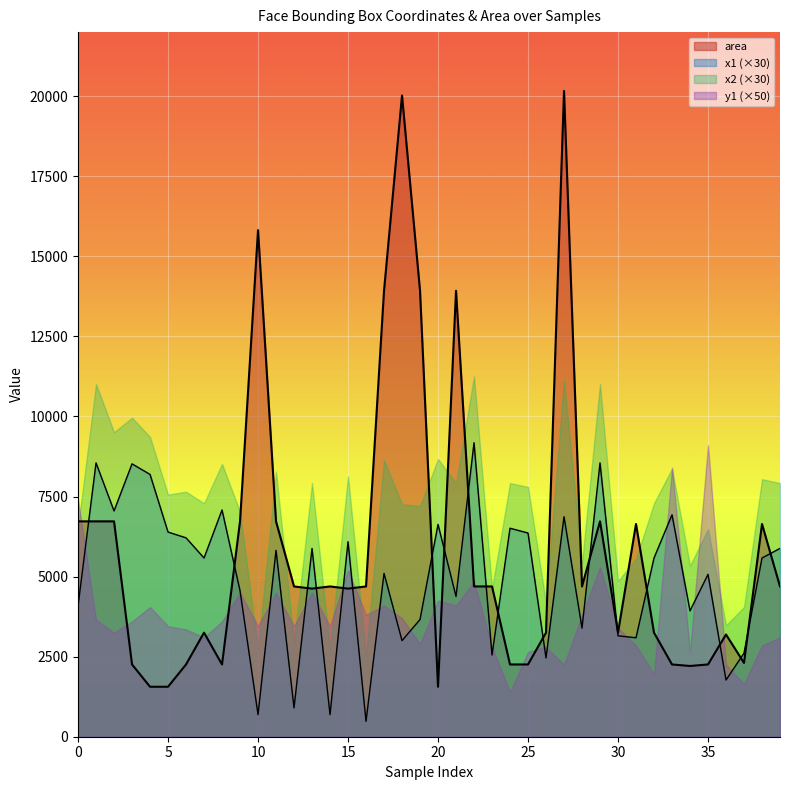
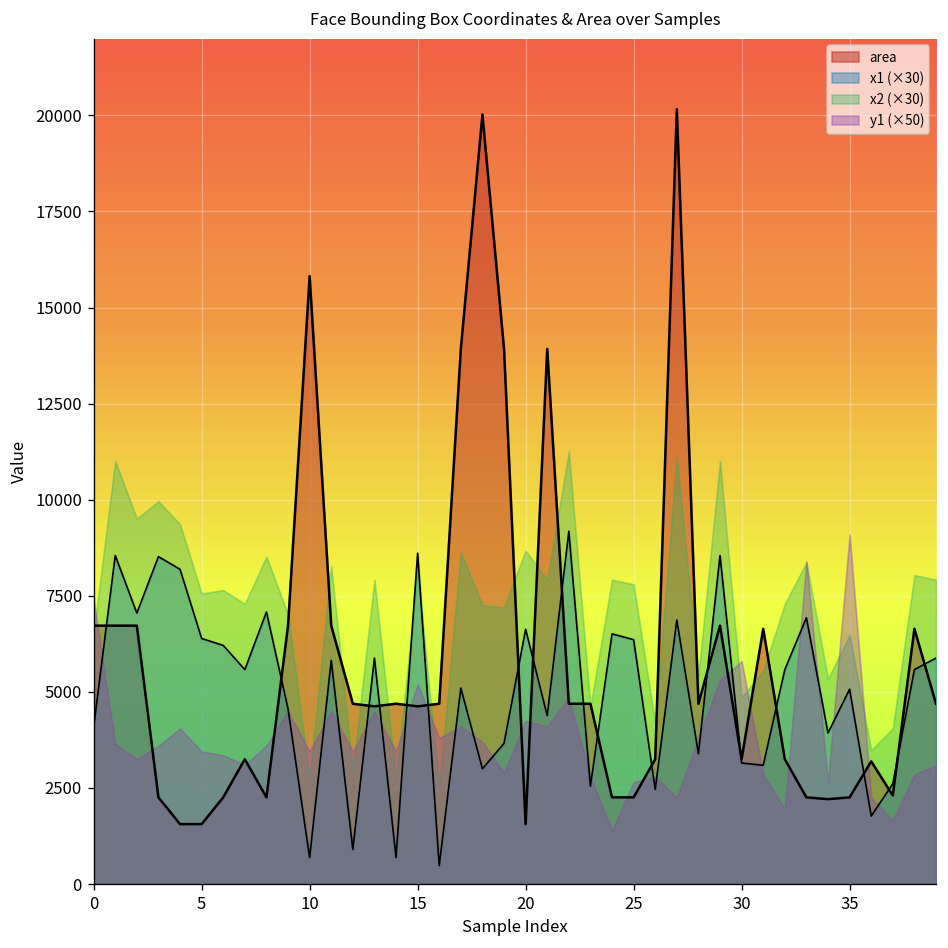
  {
    "area": {
      "0": 6700,
      "5": 1600,
      "10": 15800,
      "15": 4600,
      "20": 1600,
      "25": 2300,
      "30": 3200,
      "35": 2300
    },
    "x1 (×30)": {
      "0": 4100,
      "5": 6400,
      "10": 700,
-     "15": 6100,
+     "15": 8600,
      "20": 6600,
      "25": 6400,
      "30": 3200,
      "35": 5100
    },
    "x2 (×30)": {
      "0": 6500,
      "5": 7600,
      "10": 2700,
      "15": 8100,
      "20": 8700,
      "25": 7800,
      "30": 4900,
      "35": 6500
    },
    "y1 (×50)": {
      "0": 7400,
      "5": 3500,
      "10": 3500,
      "15": 5200,
      "20": 4300,
      "25": 2700,
-     "30": 3400,
+     "30": 5800,
      "35": 9100
    }
  }
